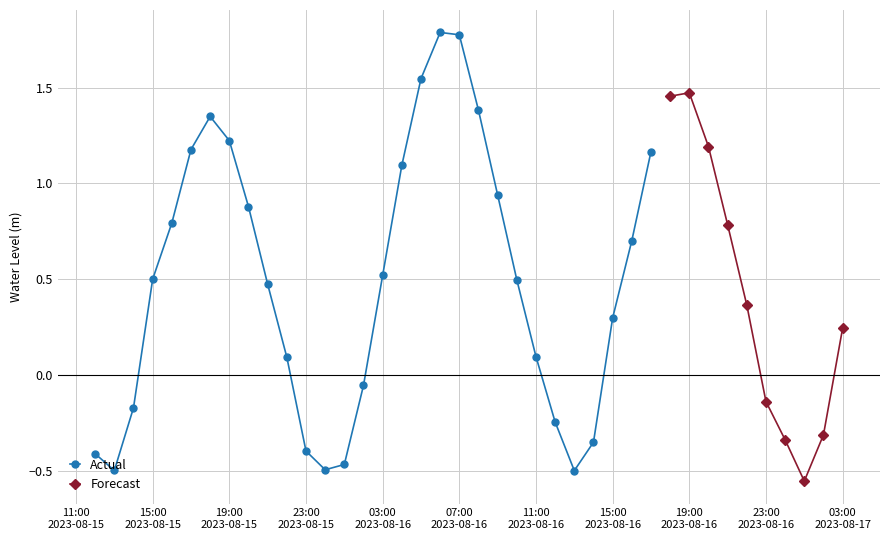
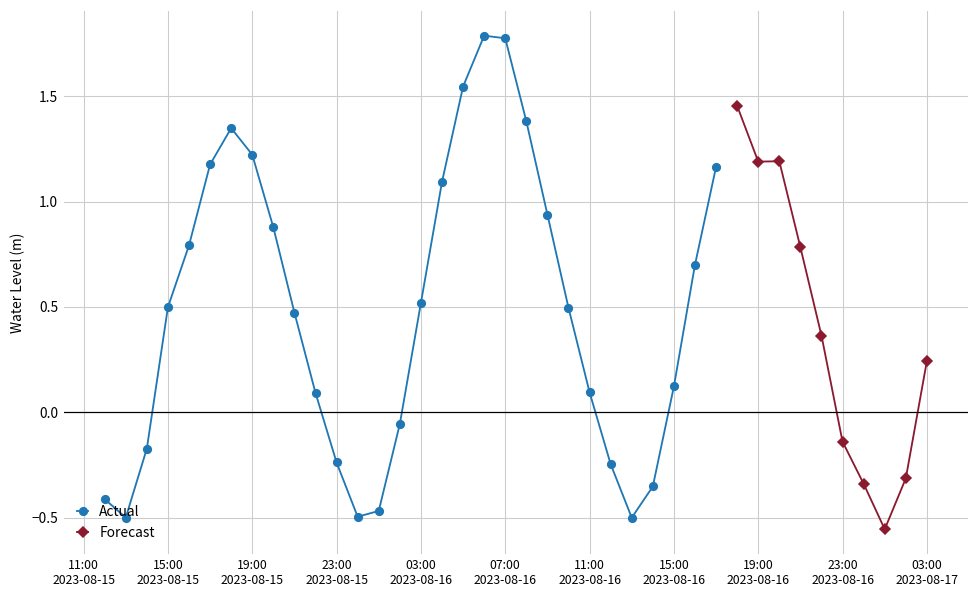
  {
    "Actual": {
      "15:00 2023-08-15": 0.50,
      "19:00 2023-08-15": 1.22,
-     "23:00 2023-08-15": -0.40,
+     "23:00 2023-08-15": -0.24,
      "03:00 2023-08-16": 0.52,
      "07:00 2023-08-16": 1.78,
      "11:00 2023-08-16": 0.09,
-     "15:00 2023-08-16": 0.30
+     "15:00 2023-08-16": 0.12
    },
    "Forecast": {
-     "19:00 2023-08-16": 1.47,
+     "19:00 2023-08-16": 1.19,
      "23:00 2023-08-16": -0.14,
      "03:00 2023-08-17": 0.24
    }
  }
